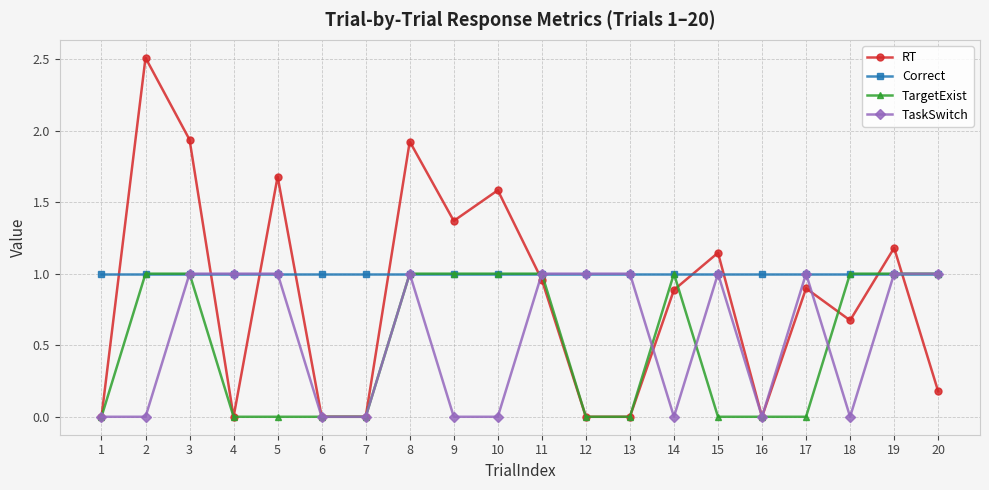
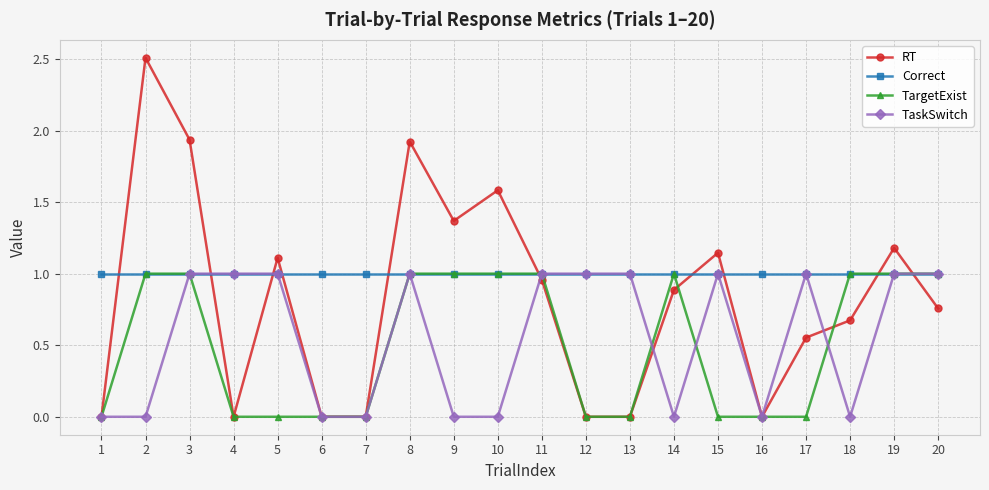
  {
    "RT": {
      "2": 2.51,
      "3": 1.94,
-     "5": 1.68,
+     "5": 1.11,
      "8": 1.92,
      "9": 1.37,
      "10": 1.58,
      "11": 0.96,
      "14": 0.89,
      "15": 1.15,
-     "17": 0.90,
+     "17": 0.55,
      "18": 0.67,
      "19": 1.18,
-     "20": 0.18
+     "20": 0.76
    },
    "Correct": {
      "1": 1.00,
      "6": 1.00,
      "7": 1.00,
      "16": 1.00
    },
    "TargetExist": {
      "5": 0.00,
      "15": 0.00,
      "17": 0.00
    },
    "TaskSwitch": {
      "2": 0.00,
      "9": 0.00,
      "10": 0.00,
      "14": 0.00,
      "18": 0.00
    }
  }
